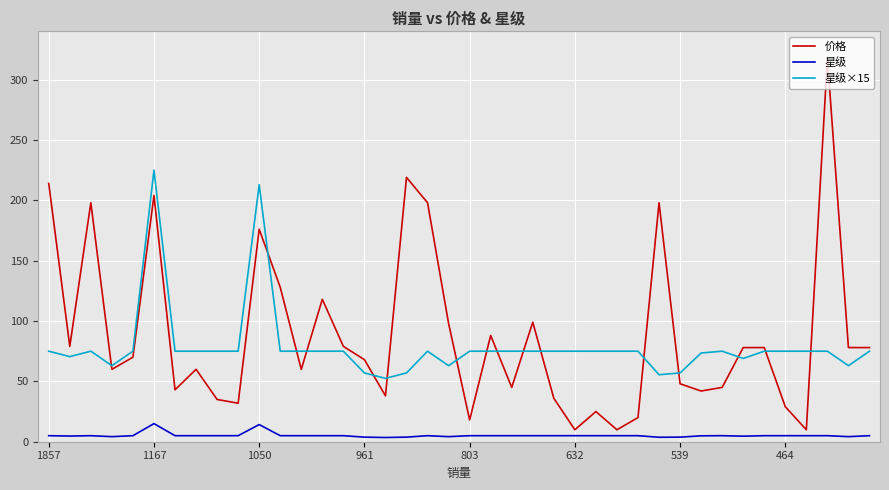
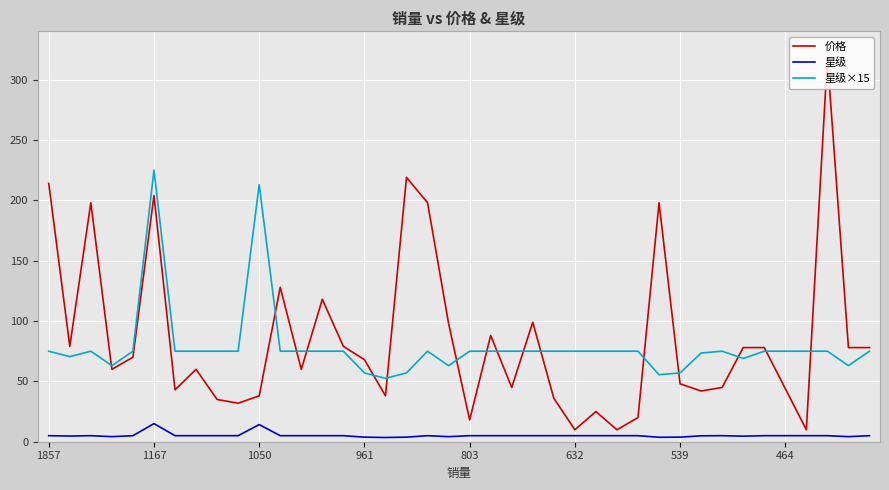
  {
    "价格": {
      "1857": 214,
      "1167": 204,
-     "1050": 176,
+     "1050": 38,
      "961": 68,
      "803": 18,
      "632": 10,
      "539": 48,
-     "464": 29
+     "464": 44
    },
    "星级": {
      "1857": 5,
      "1167": 15,
      "1050": 14,
      "961": 4,
      "803": 5,
      "632": 5,
      "539": 4,
      "464": 5
    },
    "星级×15": {
      "1857": 75,
      "1167": 225,
      "1050": 213,
      "961": 57,
      "803": 75,
      "632": 75,
      "539": 57,
      "464": 75
    }
  }
